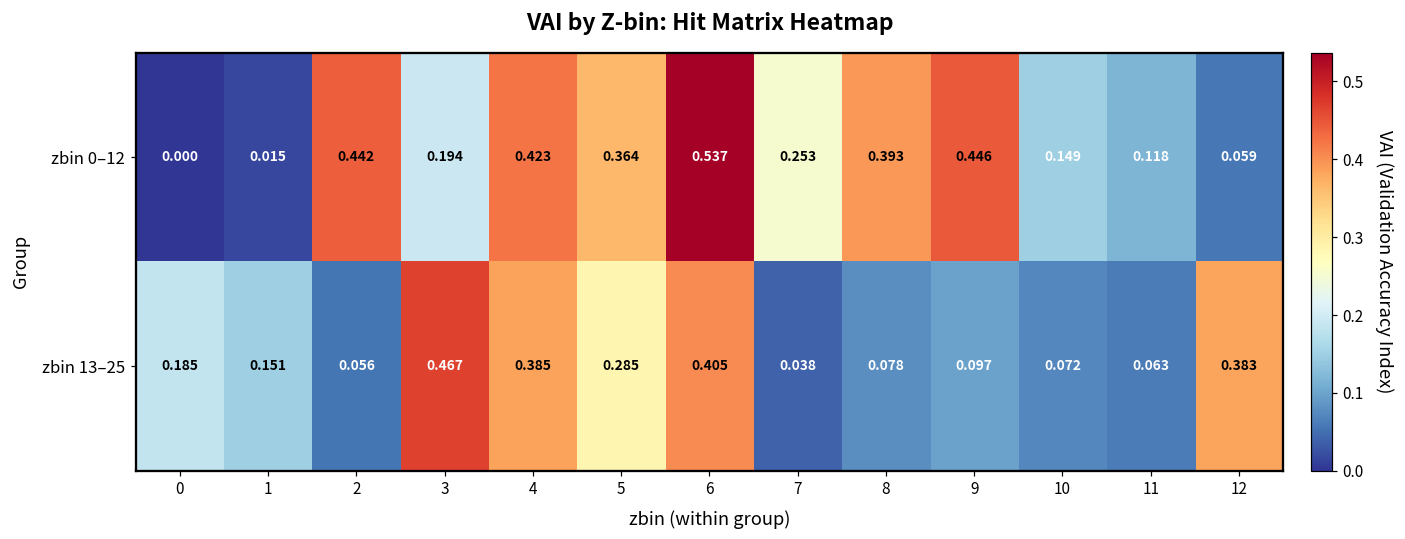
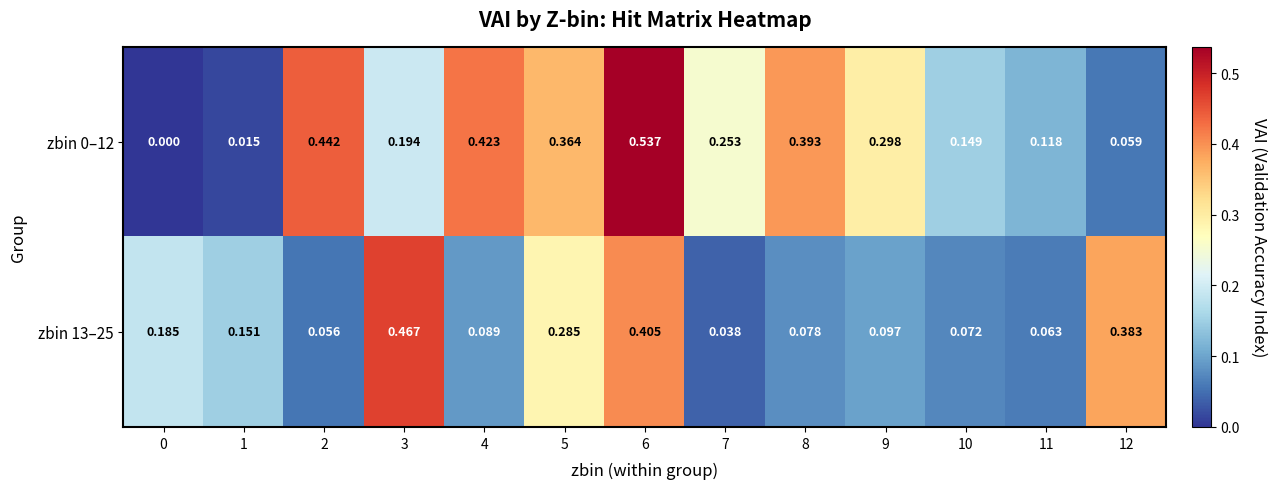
  {
    "zbin 0–12": {
      "0": 0.000,
      "1": 0.015,
      "2": 0.442,
      "3": 0.194,
      "4": 0.423,
      "5": 0.364,
      "6": 0.537,
      "7": 0.253,
      "8": 0.393,
-     "9": 0.446,
+     "9": 0.298,
      "10": 0.149,
      "11": 0.118,
      "12": 0.059
    },
    "zbin 13–25": {
      "0": 0.185,
      "1": 0.151,
      "2": 0.056,
      "3": 0.467,
-     "4": 0.385,
+     "4": 0.089,
      "5": 0.285,
      "6": 0.405,
      "7": 0.038,
      "8": 0.078,
      "9": 0.097,
      "10": 0.072,
      "11": 0.063,
      "12": 0.383
    }
  }
